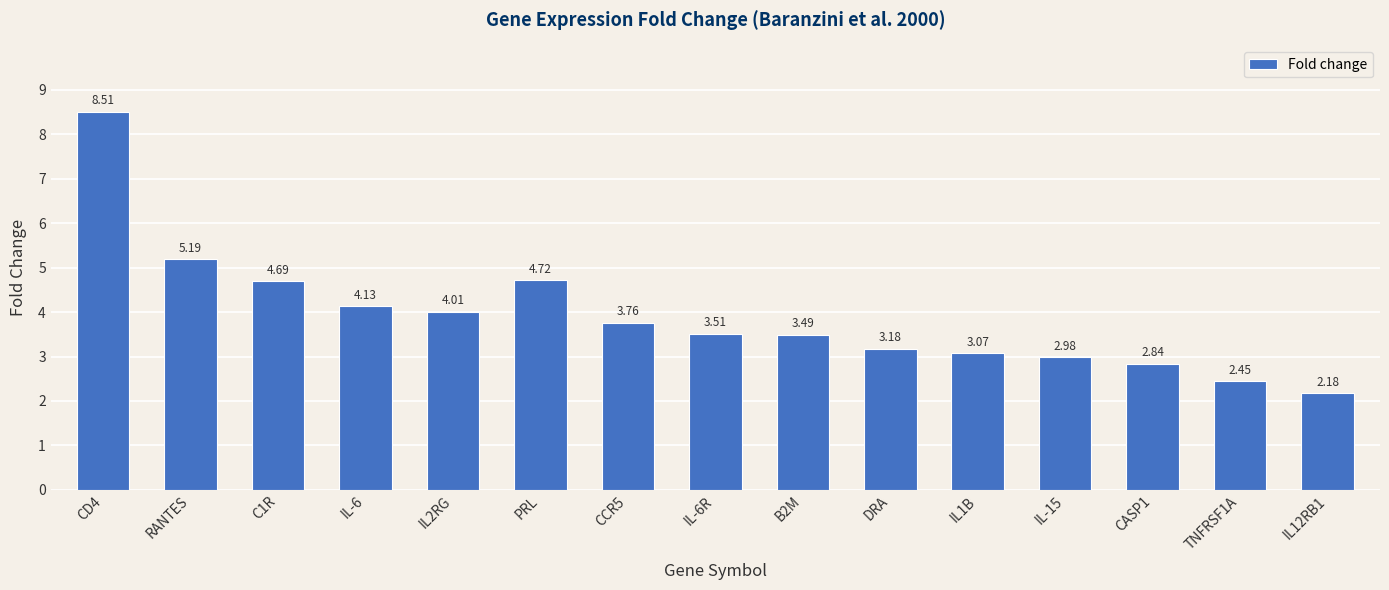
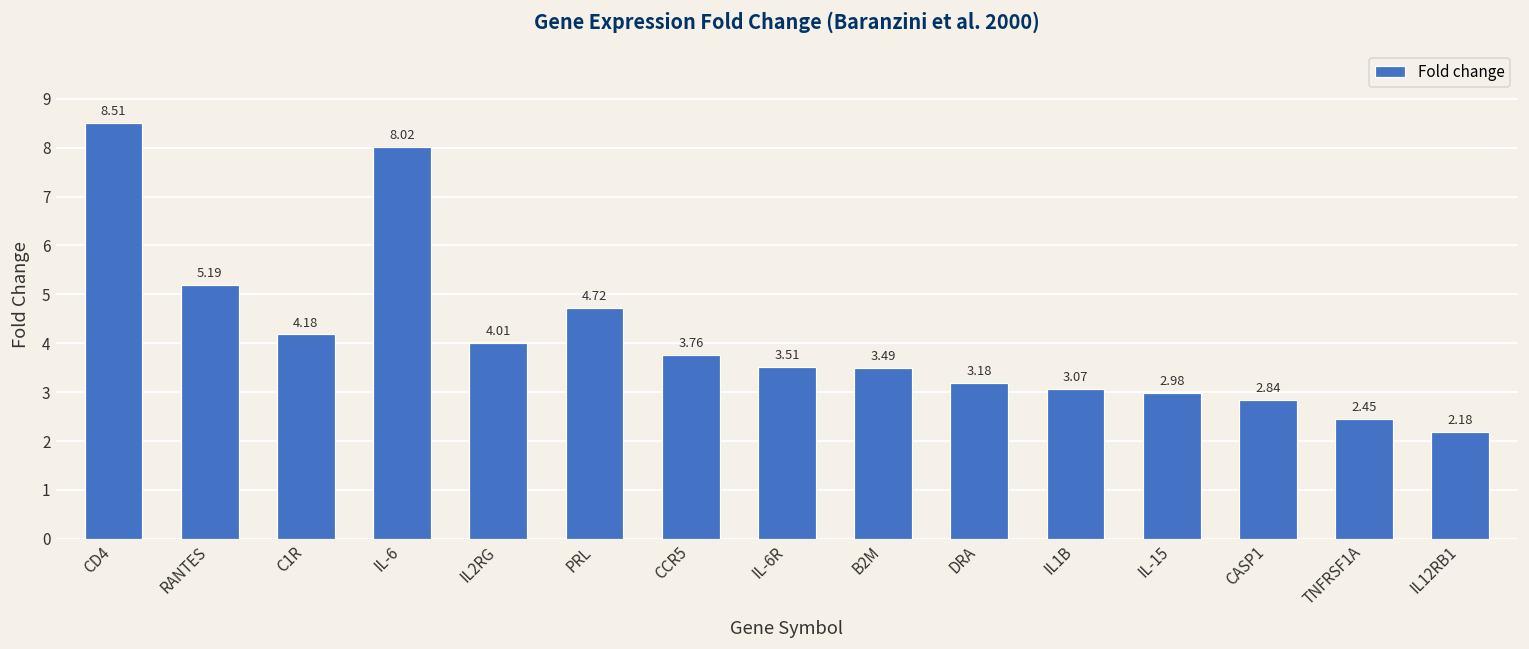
  {
    "CD4": 8.51,
    "RANTES": 5.19,
-   "C1R": 4.69,
-   "IL-6": 4.13,
+   "C1R": 4.18,
+   "IL-6": 8.02,
    "IL2RG": 4.01,
    "PRL": 4.72,
    "CCR5": 3.76,
    "IL-6R": 3.51,
    "B2M": 3.49,
    "DRA": 3.18,
    "IL1B": 3.07,
    "IL-15": 2.98,
    "CASP1": 2.84,
    "TNFRSF1A": 2.45,
    "IL12RB1": 2.18
  }
